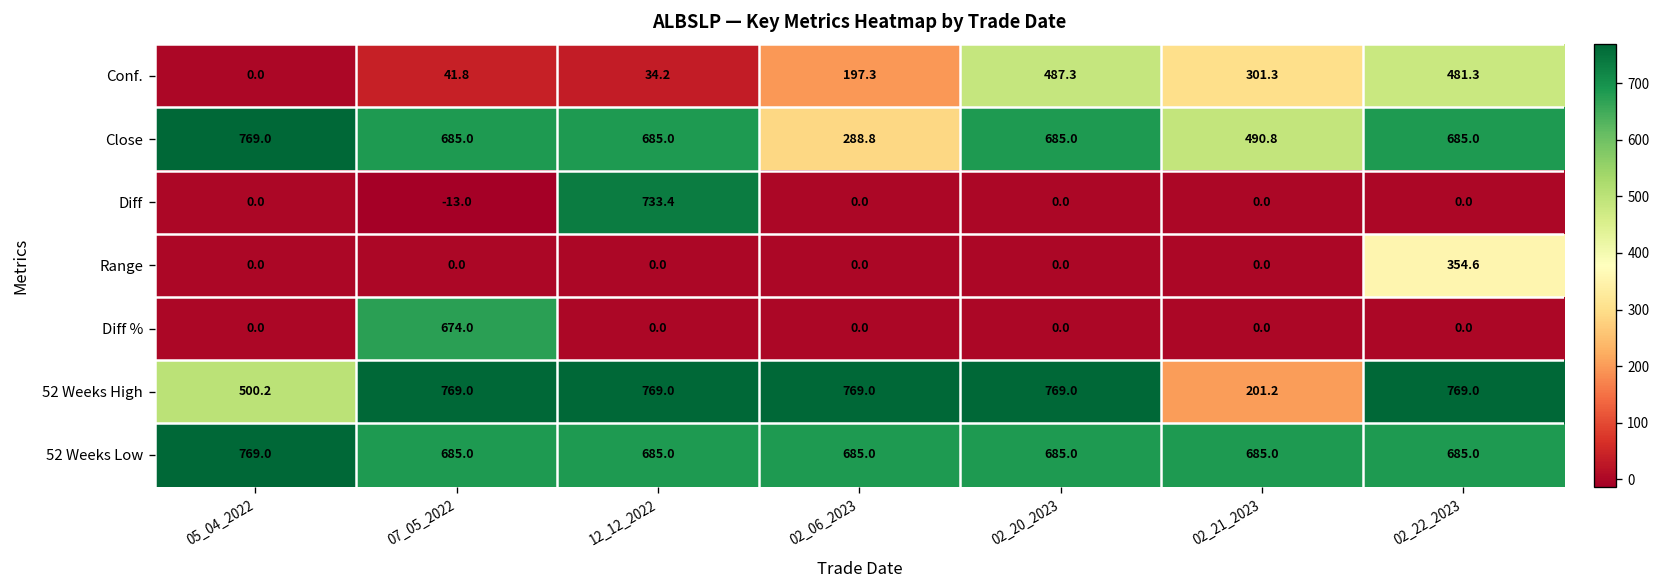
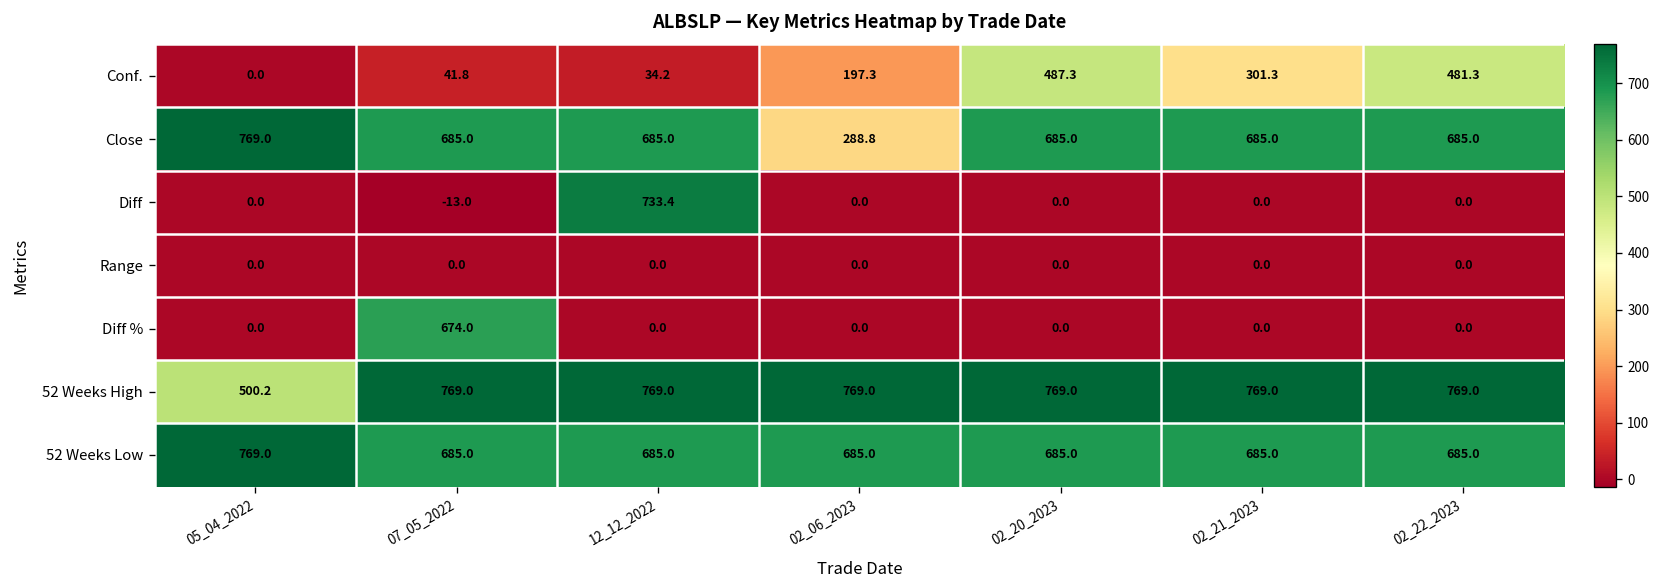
  {
    "Conf.": {
      "05_04_2022": 0.0,
      "07_05_2022": 41.8,
      "12_12_2022": 34.2,
      "02_06_2023": 197.3,
      "02_20_2023": 487.3,
      "02_21_2023": 301.3,
      "02_22_2023": 481.3
    },
    "Close": {
      "05_04_2022": 769.0,
      "07_05_2022": 685.0,
      "12_12_2022": 685.0,
      "02_06_2023": 288.8,
      "02_20_2023": 685.0,
-     "02_21_2023": 490.8,
+     "02_21_2023": 685.0,
      "02_22_2023": 685.0
    },
    "Diff": {
      "05_04_2022": 0.0,
      "07_05_2022": -13.0,
      "12_12_2022": 733.4,
      "02_06_2023": 0.0,
      "02_20_2023": 0.0,
      "02_21_2023": 0.0,
      "02_22_2023": 0.0
    },
    "Range": {
      "05_04_2022": 0.0,
      "07_05_2022": 0.0,
      "12_12_2022": 0.0,
      "02_06_2023": 0.0,
      "02_20_2023": 0.0,
      "02_21_2023": 0.0,
-     "02_22_2023": 354.6
+     "02_22_2023": 0.0
    },
    "Diff %": {
      "05_04_2022": 0.0,
      "07_05_2022": 674.0,
      "12_12_2022": 0.0,
      "02_06_2023": 0.0,
      "02_20_2023": 0.0,
      "02_21_2023": 0.0,
      "02_22_2023": 0.0
    },
    "52 Weeks High": {
      "05_04_2022": 500.2,
      "07_05_2022": 769.0,
      "12_12_2022": 769.0,
      "02_06_2023": 769.0,
      "02_20_2023": 769.0,
-     "02_21_2023": 201.2,
+     "02_21_2023": 769.0,
      "02_22_2023": 769.0
    },
    "52 Weeks Low": {
      "05_04_2022": 769.0,
      "07_05_2022": 685.0,
      "12_12_2022": 685.0,
      "02_06_2023": 685.0,
      "02_20_2023": 685.0,
      "02_21_2023": 685.0,
      "02_22_2023": 685.0
    }
  }
